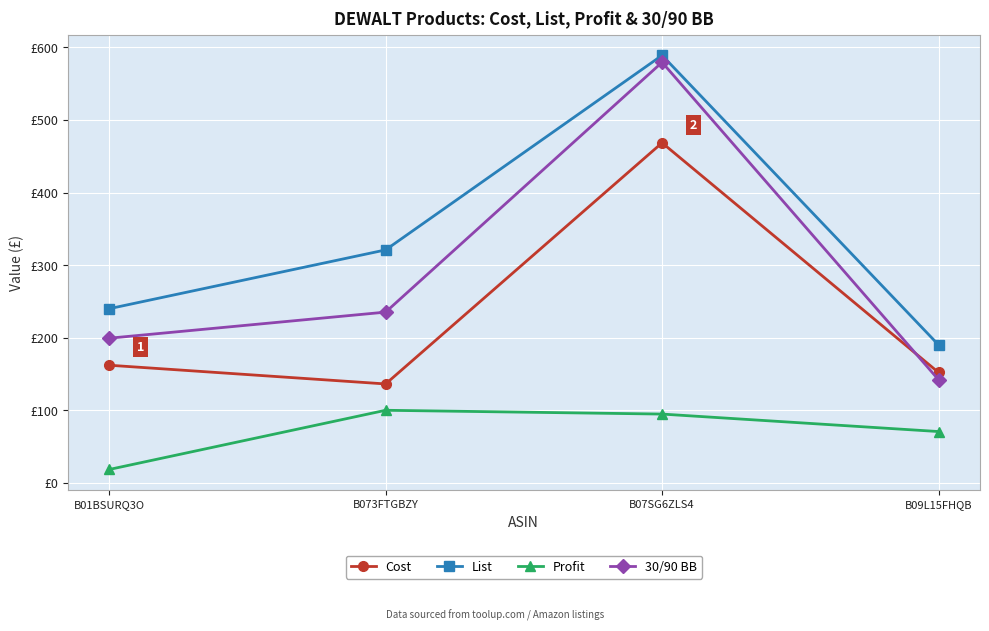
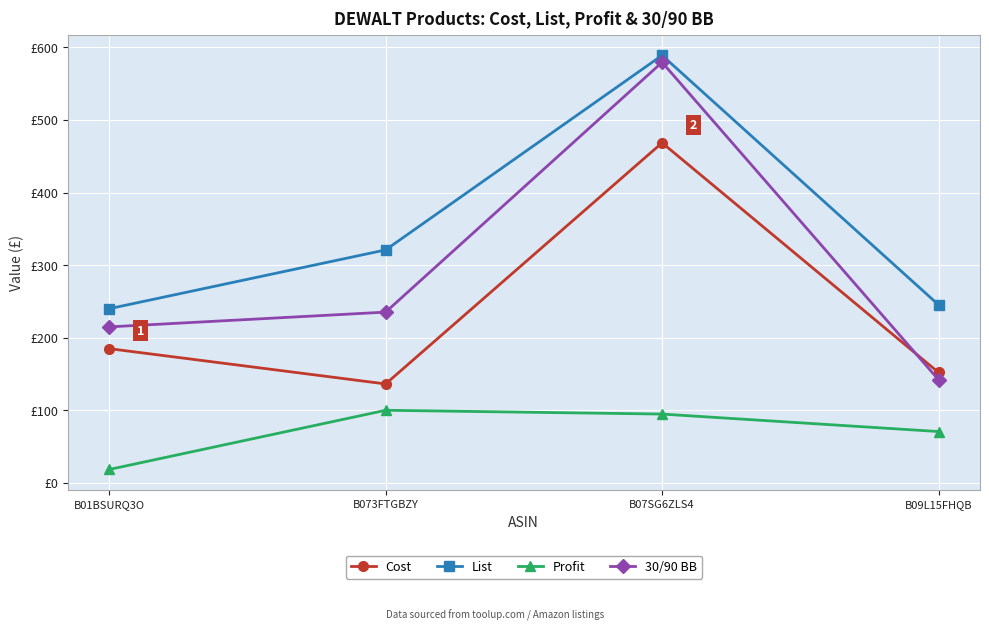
  {
    "Cost": {
-     "B01BSURQ3O": "£160",
+     "B01BSURQ3O": "£180",
      "B073FTGBZY": "£140",
      "B07SG6ZLS4": "£470",
      "B09L15FHQB": "£150"
    },
    "List": {
      "B01BSURQ3O": "£240",
      "B073FTGBZY": "£320",
      "B07SG6ZLS4": "£590",
-     "B09L15FHQB": "£190"
+     "B09L15FHQB": "£250"
    },
    "Profit": {
      "B01BSURQ3O": "£20",
      "B073FTGBZY": "£100",
      "B07SG6ZLS4": "£90",
      "B09L15FHQB": "£70"
    },
    "30/90 BB": {
-     "B01BSURQ3O": "£200",
+     "B01BSURQ3O": "£210",
      "B073FTGBZY": "£240",
      "B07SG6ZLS4": "£580",
      "B09L15FHQB": "£140"
    }
  }
